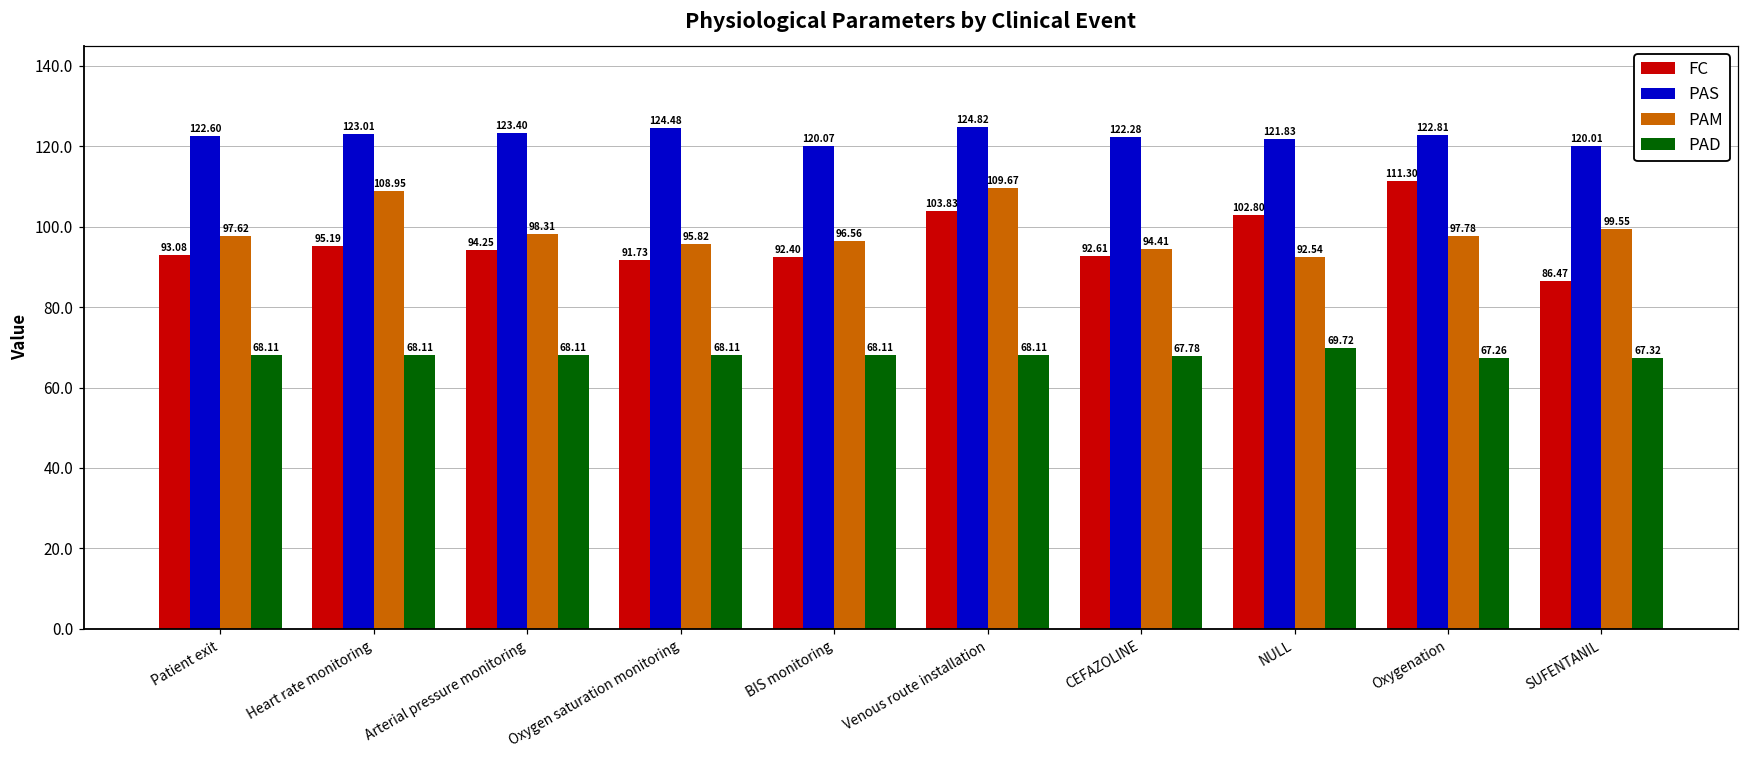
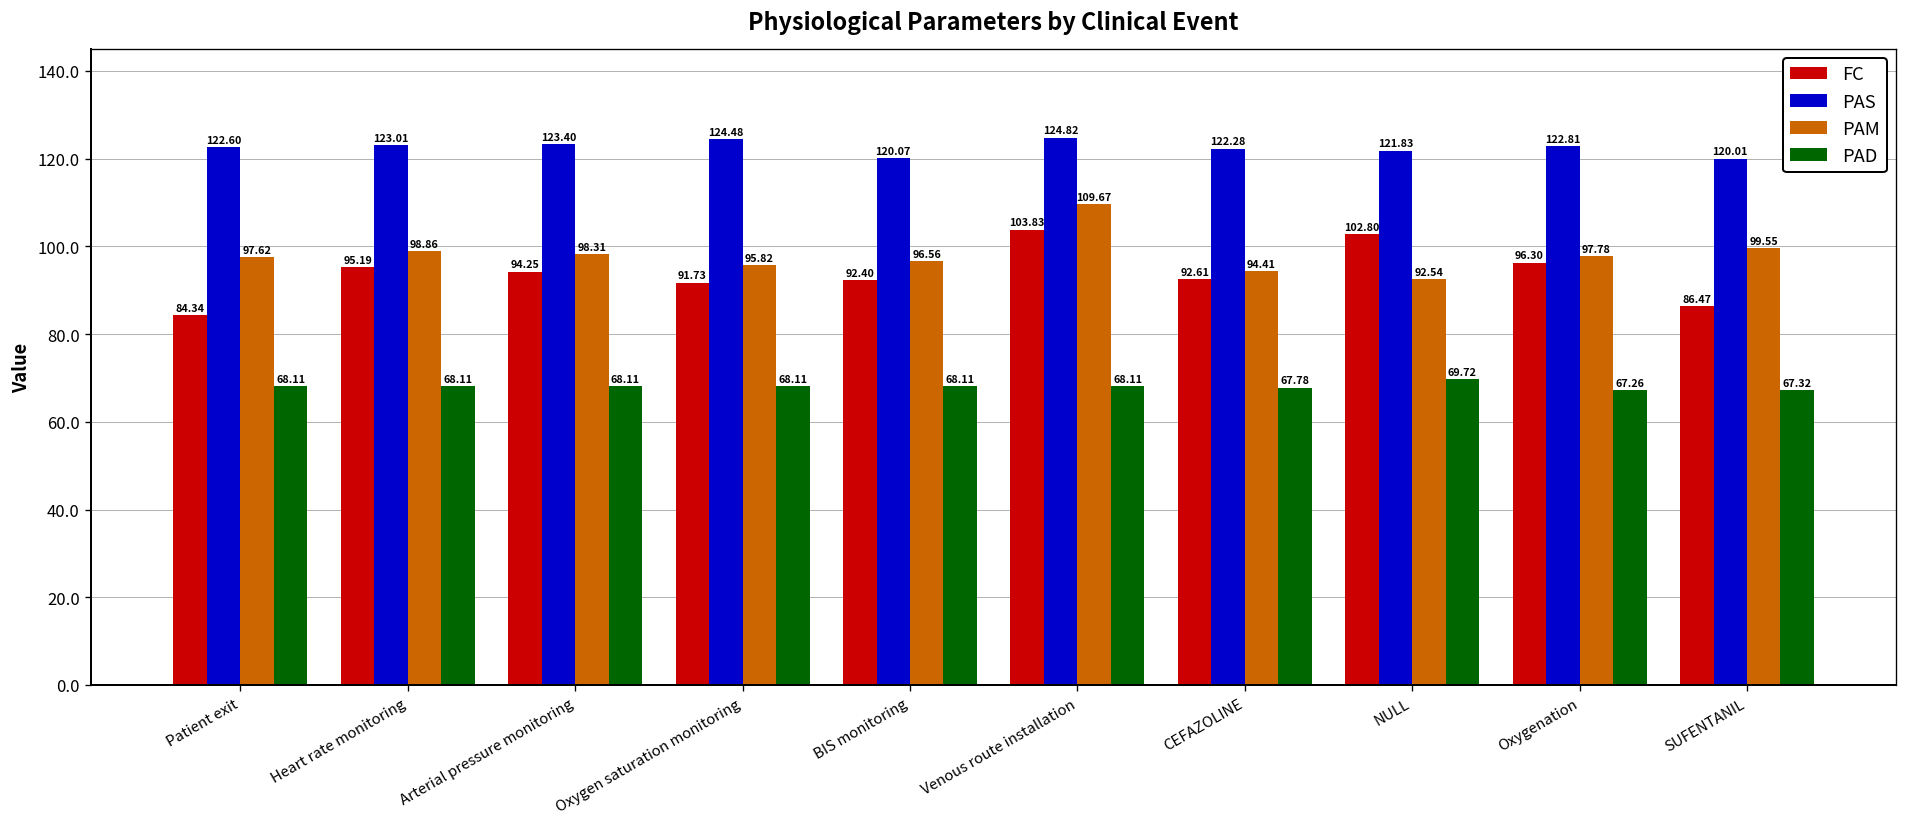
  {
    "FC": {
-     "Patient exit": 93.08,
+     "Patient exit": 84.34,
      "Heart rate monitoring": 95.19,
      "Arterial pressure monitoring": 94.25,
      "Oxygen saturation monitoring": 91.73,
      "BIS monitoring": 92.40,
      "Venous route installation": 103.83,
      "CEFAZOLINE": 92.61,
      "NULL": 102.80,
-     "Oxygenation": 111.30,
+     "Oxygenation": 96.30,
      "SUFENTANIL": 86.47
    },
    "PAS": {
      "Patient exit": 122.60,
      "Heart rate monitoring": 123.01,
      "Arterial pressure monitoring": 123.40,
      "Oxygen saturation monitoring": 124.48,
      "BIS monitoring": 120.07,
      "Venous route installation": 124.82,
      "CEFAZOLINE": 122.28,
      "NULL": 121.83,
      "Oxygenation": 122.81,
      "SUFENTANIL": 120.01
    },
    "PAM": {
      "Patient exit": 97.62,
-     "Heart rate monitoring": 108.95,
+     "Heart rate monitoring": 98.86,
      "Arterial pressure monitoring": 98.31,
      "Oxygen saturation monitoring": 95.82,
      "BIS monitoring": 96.56,
      "Venous route installation": 109.67,
      "CEFAZOLINE": 94.41,
      "NULL": 92.54,
      "Oxygenation": 97.78,
      "SUFENTANIL": 99.55
    },
    "PAD": {
      "Patient exit": 68.11,
      "Heart rate monitoring": 68.11,
      "Arterial pressure monitoring": 68.11,
      "Oxygen saturation monitoring": 68.11,
      "BIS monitoring": 68.11,
      "Venous route installation": 68.11,
      "CEFAZOLINE": 67.78,
      "NULL": 69.72,
      "Oxygenation": 67.26,
      "SUFENTANIL": 67.32
    }
  }
